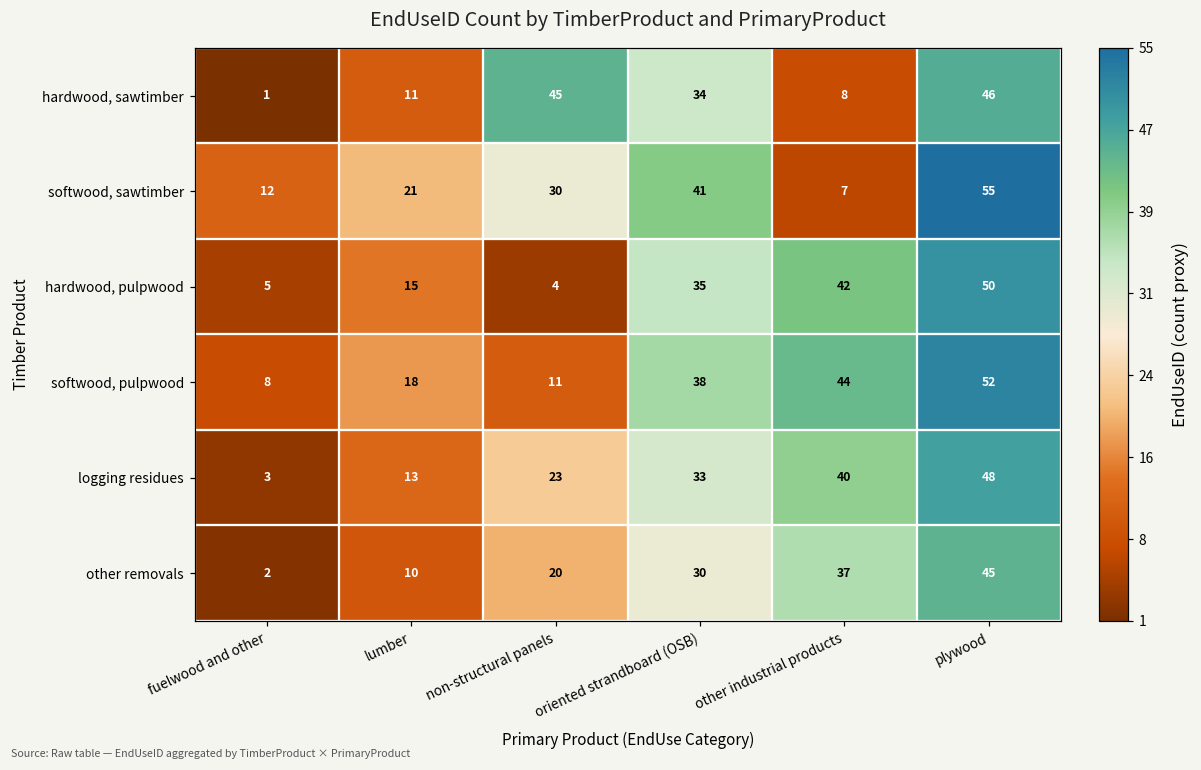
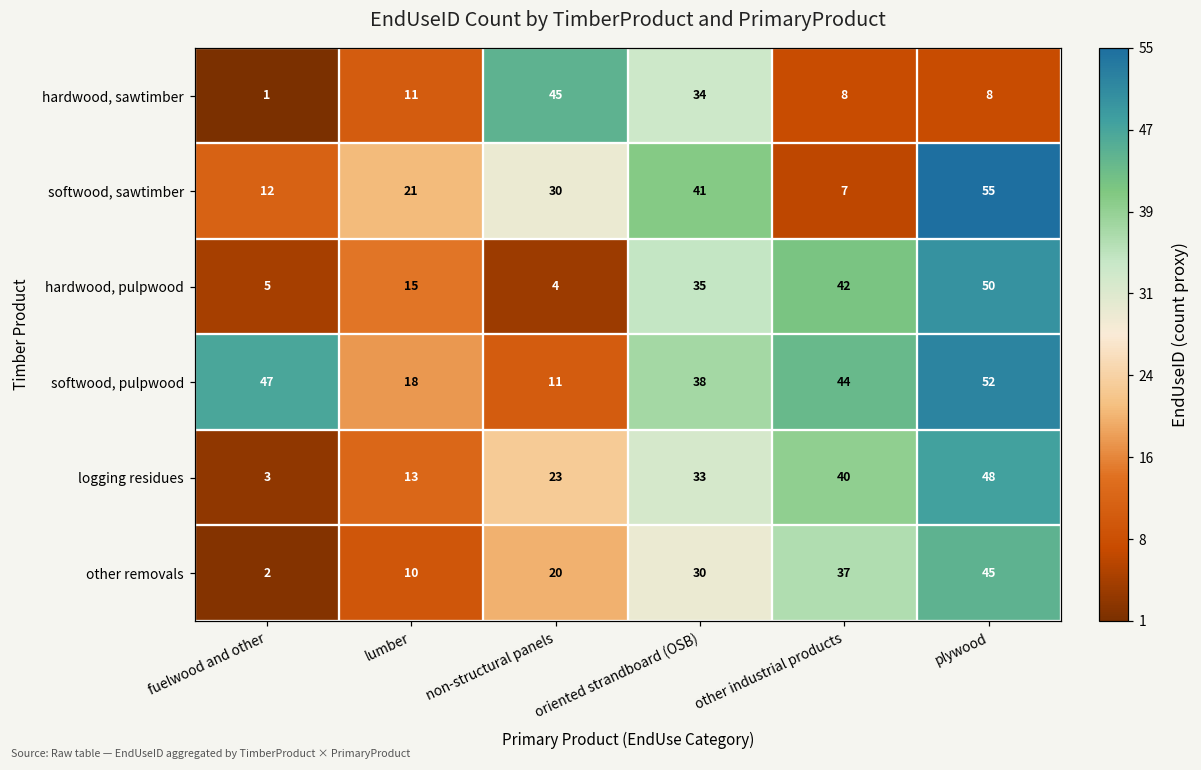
  {
    "hardwood, sawtimber": {
      "fuelwood and other": 1,
      "lumber": 11,
      "non-structural panels": 45,
      "oriented strandboard (OSB)": 34,
      "other industrial products": 8,
-     "plywood": 46
+     "plywood": 8
    },
    "softwood, sawtimber": {
      "fuelwood and other": 12,
      "lumber": 21,
      "non-structural panels": 30,
      "oriented strandboard (OSB)": 41,
      "other industrial products": 7,
      "plywood": 55
    },
    "hardwood, pulpwood": {
      "fuelwood and other": 5,
      "lumber": 15,
      "non-structural panels": 4,
      "oriented strandboard (OSB)": 35,
      "other industrial products": 42,
      "plywood": 50
    },
    "softwood, pulpwood": {
-     "fuelwood and other": 8,
+     "fuelwood and other": 47,
      "lumber": 18,
      "non-structural panels": 11,
      "oriented strandboard (OSB)": 38,
      "other industrial products": 44,
      "plywood": 52
    },
    "logging residues": {
      "fuelwood and other": 3,
      "lumber": 13,
      "non-structural panels": 23,
      "oriented strandboard (OSB)": 33,
      "other industrial products": 40,
      "plywood": 48
    },
    "other removals": {
      "fuelwood and other": 2,
      "lumber": 10,
      "non-structural panels": 20,
      "oriented strandboard (OSB)": 30,
      "other industrial products": 37,
      "plywood": 45
    }
  }
